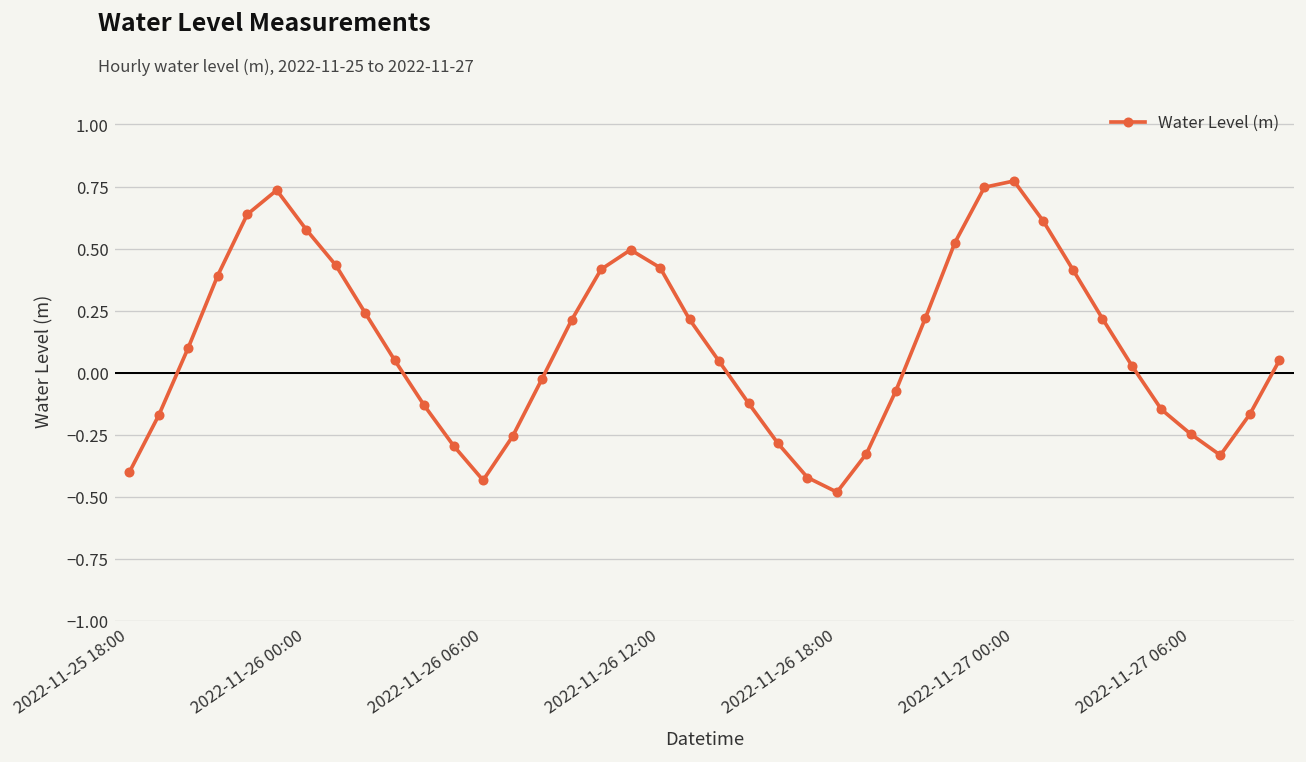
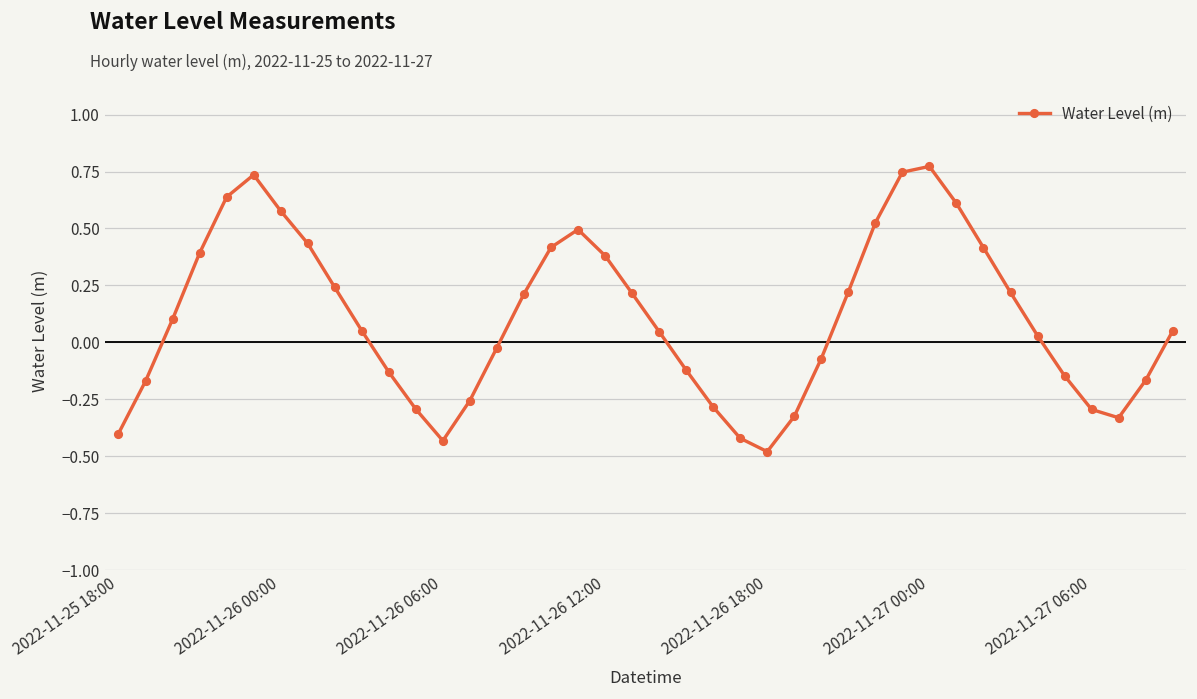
  {
    "2022-11-25 18:00": -0.40,
    "2022-11-26 00:00": 0.58,
    "2022-11-26 06:00": -0.43,
-   "2022-11-26 12:00": 0.42,
+   "2022-11-26 12:00": 0.38,
    "2022-11-26 18:00": -0.48,
    "2022-11-27 00:00": 0.77,
-   "2022-11-27 06:00": -0.25
+   "2022-11-27 06:00": -0.29
  }
